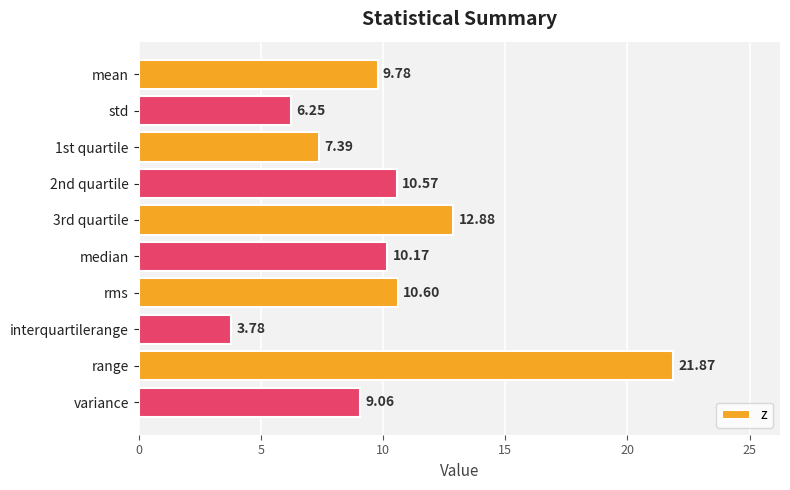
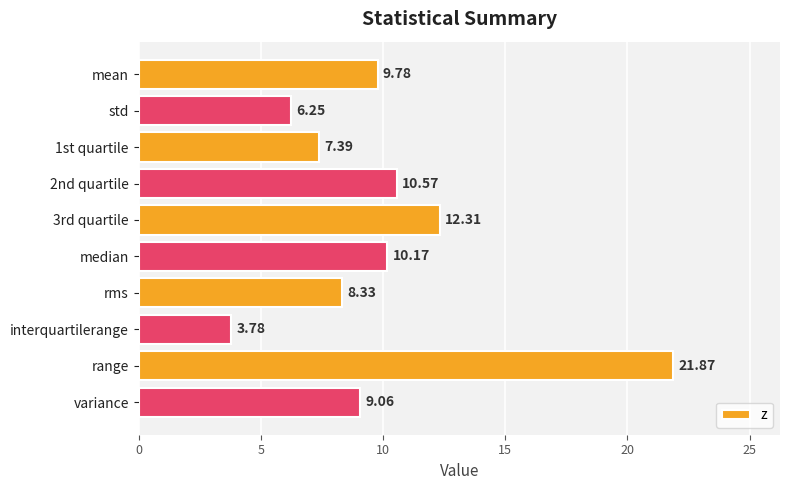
  {
    "mean": 9.78,
    "std": 6.25,
    "1st quartile": 7.39,
    "2nd quartile": 10.57,
-   "3rd quartile": 12.88,
+   "3rd quartile": 12.31,
    "median": 10.17,
-   "rms": 10.60,
+   "rms": 8.33,
    "interquartilerange": 3.78,
    "range": 21.87,
    "variance": 9.06
  }
